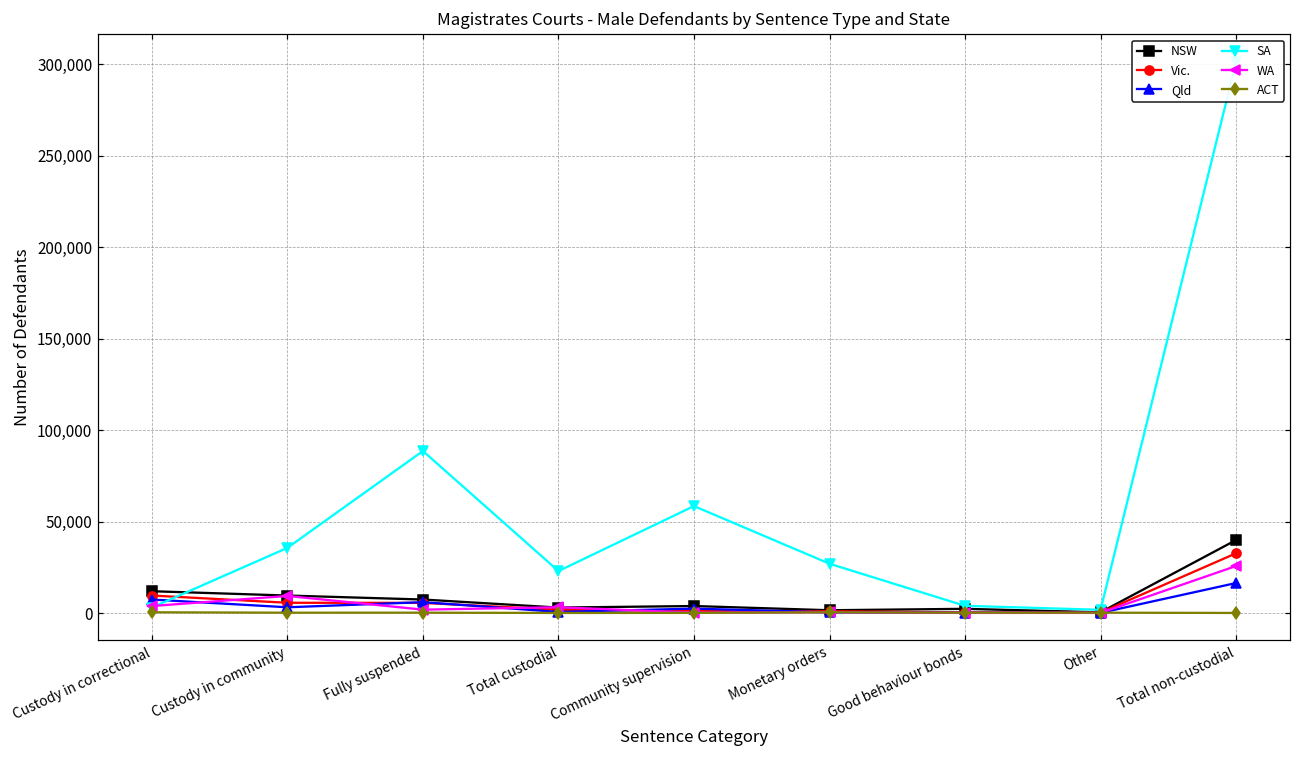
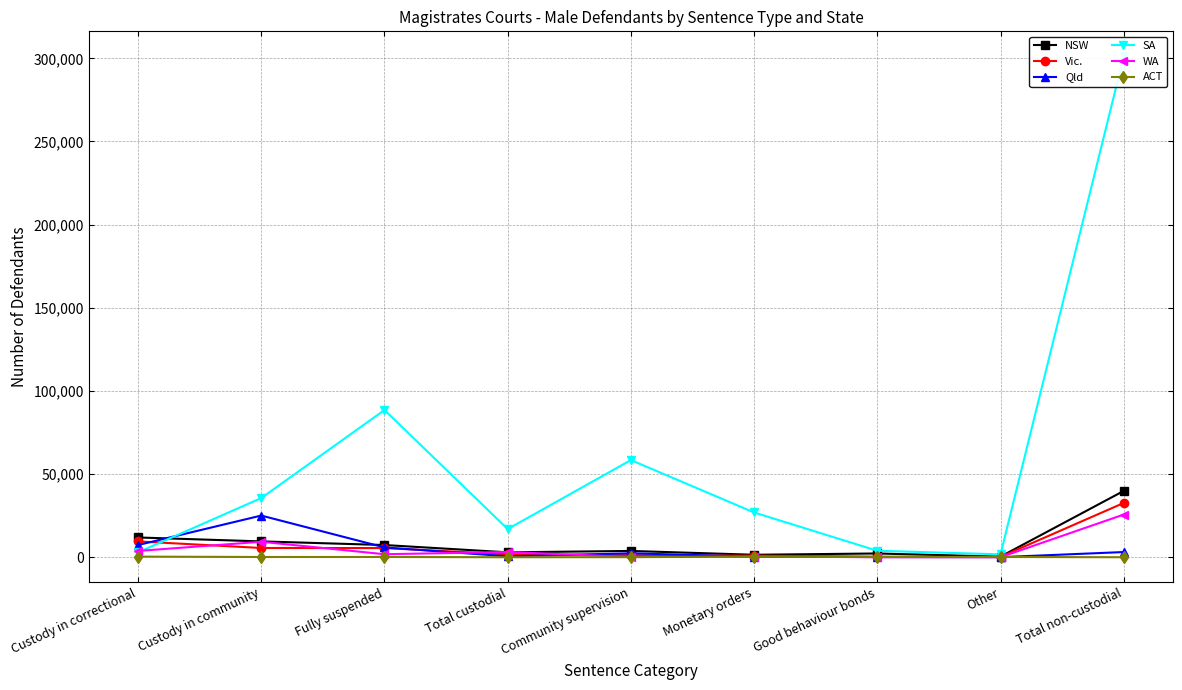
  {
    "NSW": {
      "Custody in correctional": "12,000",
      "Good behaviour bonds": "2,000",
      "Total non-custodial": "40,000"
    },
    "Vic.": {
      "Custody in correctional": "10,000",
      "Custody in community": "6,000",
      "Total non-custodial": "33,000"
    },
    "Qld": {
      "Custody in correctional": "7,000",
-     "Custody in community": "3,000",
-     "Total non-custodial": "16,000"
+     "Custody in community": "25,000",
+     "Total non-custodial": "3,000"
    },
    "SA": {
      "Custody in community": "36,000",
      "Fully suspended": "89,000",
-     "Total custodial": "23,000",
+     "Total custodial": "17,000",
      "Community supervision": "58,000",
      "Monetary orders": "27,000",
      "Good behaviour bonds": "4,000"
    },
    "WA": {
      "Fully suspended": "2,000",
      "Total non-custodial": "26,000"
    },
    "ACT": {
      "Custody in correctional": "0",
      "Custody in community": "0",
      "Fully suspended": "0",
      "Total non-custodial": "0"
    }
  }
